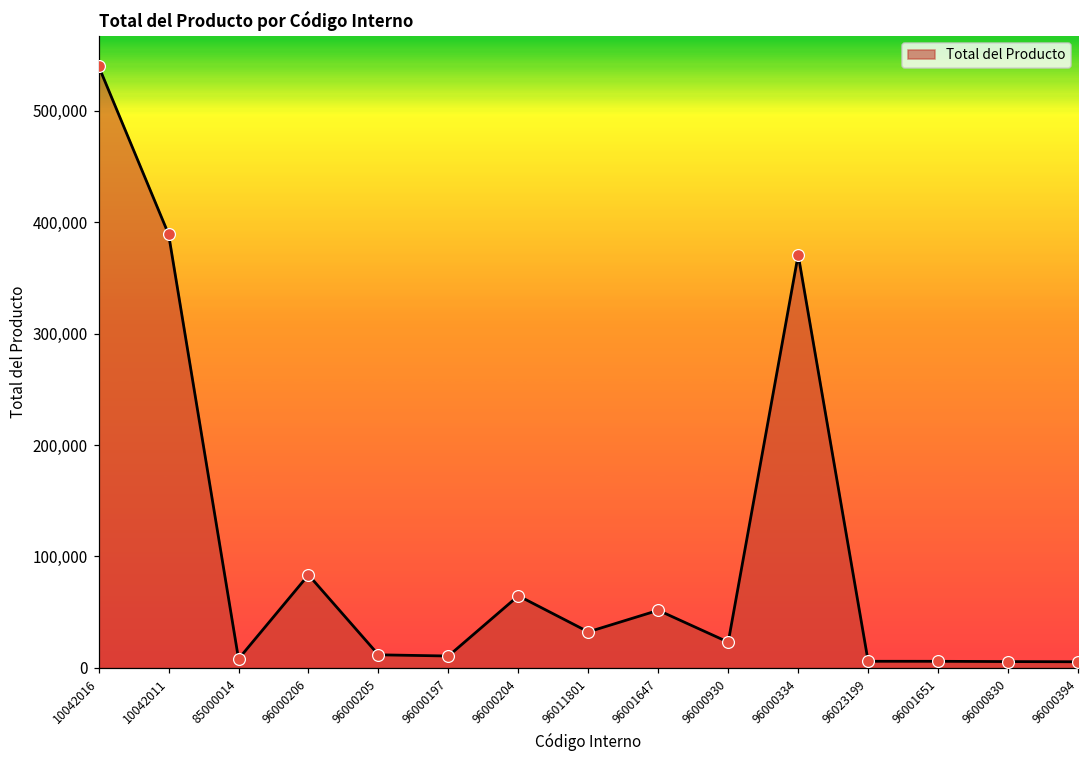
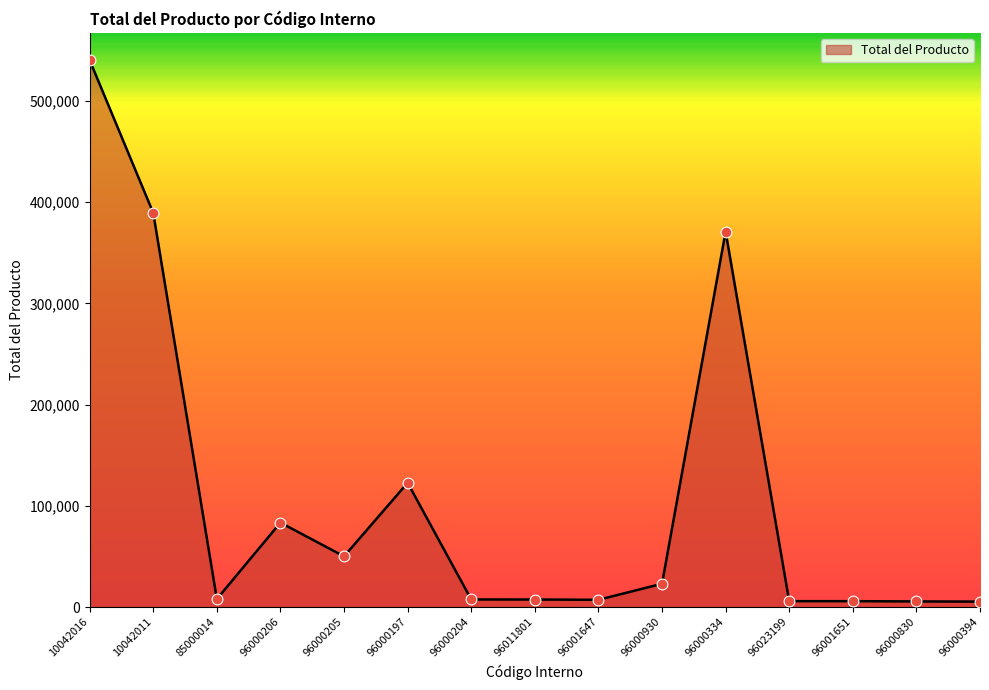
  {
    "10042016": "540,000",
    "10042011": "389,000",
    "85000014": "8,000",
    "96000206": "83,000",
-   "96000205": "12,000",
-   "96000197": "11,000",
-   "96000204": "65,000",
-   "96011801": "32,000",
-   "96001647": "52,000",
+   "96000205": "50,000",
+   "96000197": "123,000",
+   "96000204": "7,000",
+   "96011801": "7,000",
+   "96001647": "7,000",
    "96000930": "23,000",
    "96000334": "371,000",
    "96023199": "6,000",
    "96001651": "6,000",
    "96000830": "6,000",
    "96000394": "5,000"
  }
